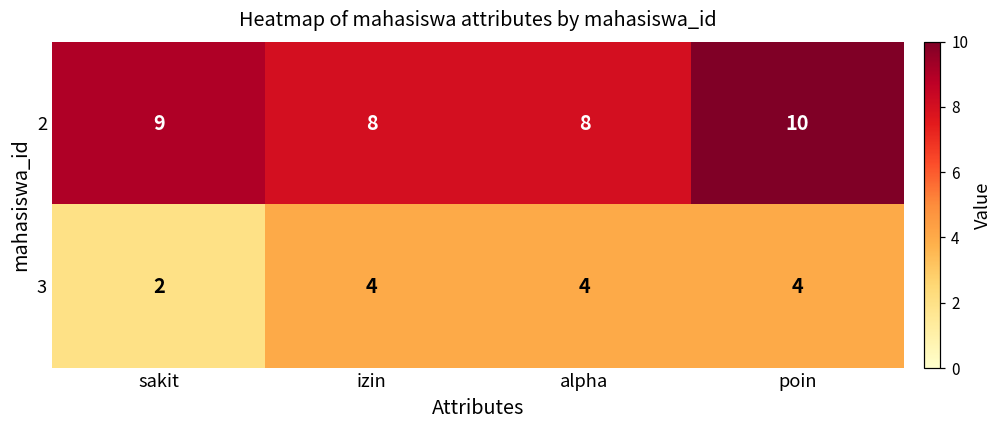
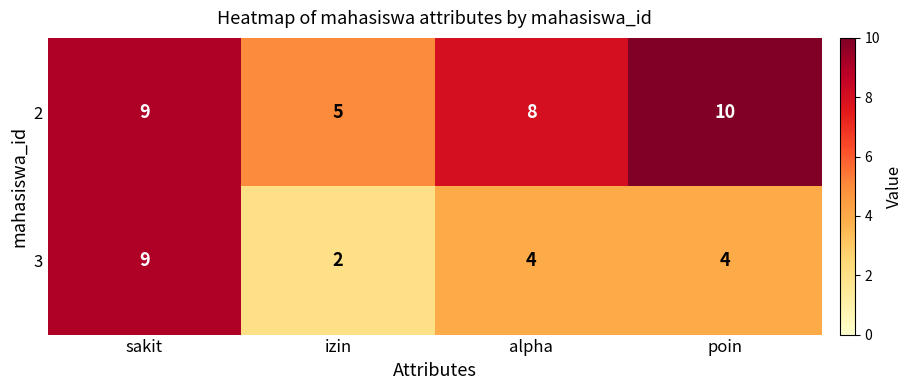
  {
    "2": {
      "sakit": 9,
-     "izin": 8,
+     "izin": 5,
      "alpha": 8,
      "poin": 10
    },
    "3": {
-     "sakit": 2,
-     "izin": 4,
+     "sakit": 9,
+     "izin": 2,
      "alpha": 4,
      "poin": 4
    }
  }
